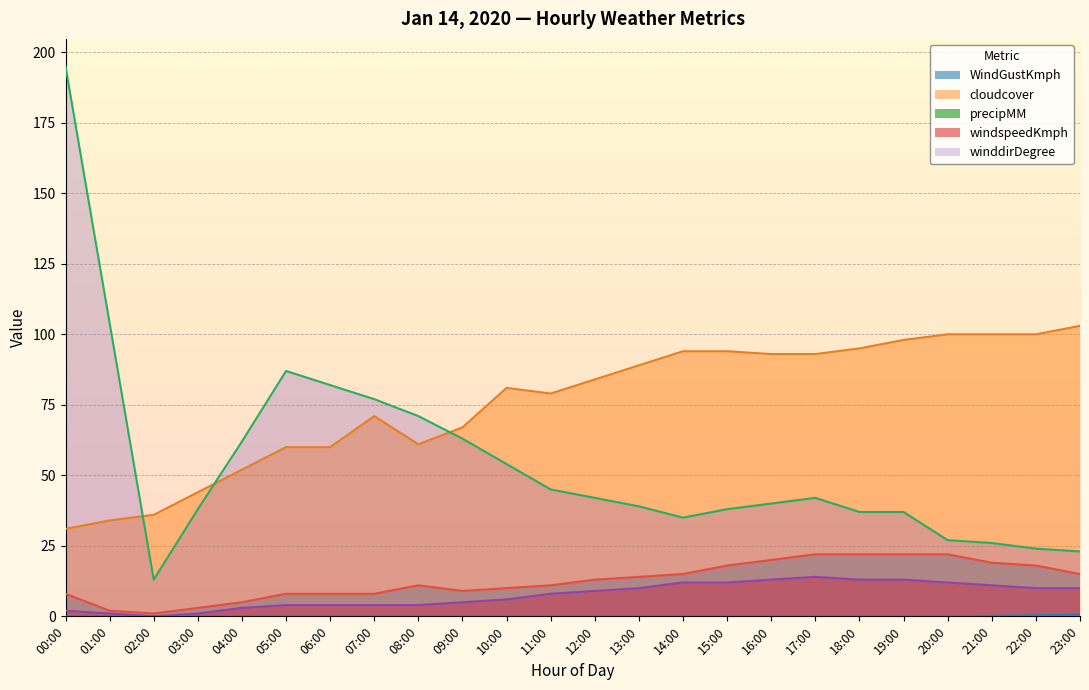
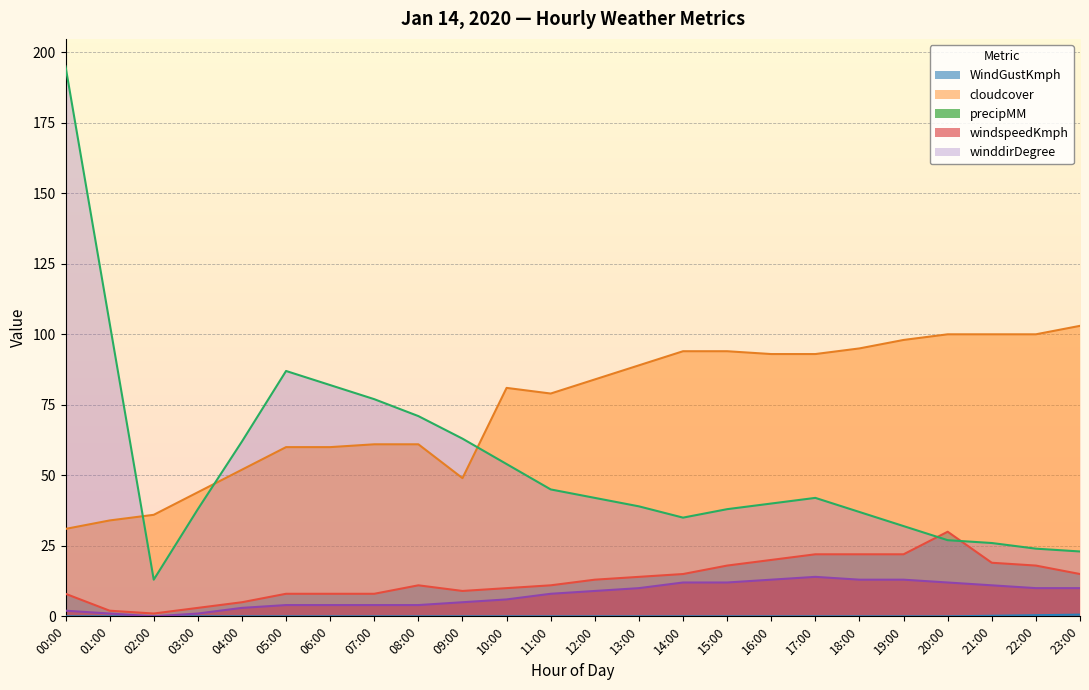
  {
    "WindGustKmph": {
      "00:00": 8,
      "01:00": 2,
      "02:00": 1,
      "03:00": 3,
      "04:00": 5,
      "05:00": 8,
      "06:00": 8,
      "07:00": 8,
      "08:00": 11,
      "09:00": 9,
      "10:00": 10,
      "11:00": 11,
      "12:00": 13,
      "13:00": 14,
      "14:00": 15,
      "15:00": 18,
      "16:00": 20,
      "17:00": 22,
      "18:00": 22,
      "19:00": 22,
-     "20:00": 22,
+     "20:00": 30,
      "21:00": 19,
      "22:00": 18,
      "23:00": 15
    },
    "cloudcover": {
      "00:00": 31,
      "01:00": 34,
      "02:00": 36,
      "03:00": 44,
      "04:00": 52,
      "05:00": 60,
      "06:00": 60,
-     "07:00": 71,
+     "07:00": 61,
      "08:00": 61,
-     "09:00": 67,
+     "09:00": 49,
      "10:00": 81,
      "11:00": 79,
      "12:00": 84,
      "13:00": 89,
      "14:00": 94,
      "15:00": 94,
      "16:00": 93,
      "17:00": 93,
      "18:00": 95,
      "19:00": 98,
      "20:00": 100,
      "21:00": 100,
      "22:00": 100,
      "23:00": 103
    },
    "precipMM": {
      "00:00": 0,
      "01:00": 0,
      "03:00": 0,
      "04:00": 0,
      "05:00": 0,
      "06:00": 0,
      "07:00": 0,
      "08:00": 0,
      "09:00": 0,
      "10:00": 0,
      "11:00": 0,
      "12:00": 0,
      "13:00": 0,
      "14:00": 0,
      "15:00": 0,
      "16:00": 0,
      "17:00": 0,
      "18:00": 0,
      "19:00": 0,
      "20:00": 0,
      "21:00": 0,
      "22:00": 0,
      "23:00": 1
    },
    "windspeedKmph": {
      "00:00": 2,
      "01:00": 1,
      "03:00": 1,
      "04:00": 3,
      "05:00": 4,
      "06:00": 4,
      "07:00": 4,
      "08:00": 4,
      "09:00": 5,
      "10:00": 6,
      "11:00": 8,
      "12:00": 9,
      "13:00": 10,
      "14:00": 12,
      "15:00": 12,
      "16:00": 13,
      "17:00": 14,
      "18:00": 13,
      "19:00": 13,
      "20:00": 12,
      "21:00": 11,
      "22:00": 10,
      "23:00": 10
    },
    "winddirDegree": {
      "00:00": 195,
      "01:00": 104,
      "02:00": 13,
      "03:00": 38,
      "04:00": 62,
      "05:00": 87,
      "06:00": 82,
      "07:00": 77,
      "08:00": 71,
      "09:00": 63,
      "10:00": 54,
      "11:00": 45,
      "12:00": 42,
      "13:00": 39,
      "14:00": 35,
      "15:00": 38,
      "16:00": 40,
      "17:00": 42,
      "18:00": 37,
-     "19:00": 37,
+     "19:00": 32,
      "20:00": 27,
      "21:00": 26,
      "22:00": 24,
      "23:00": 23
    }
  }
